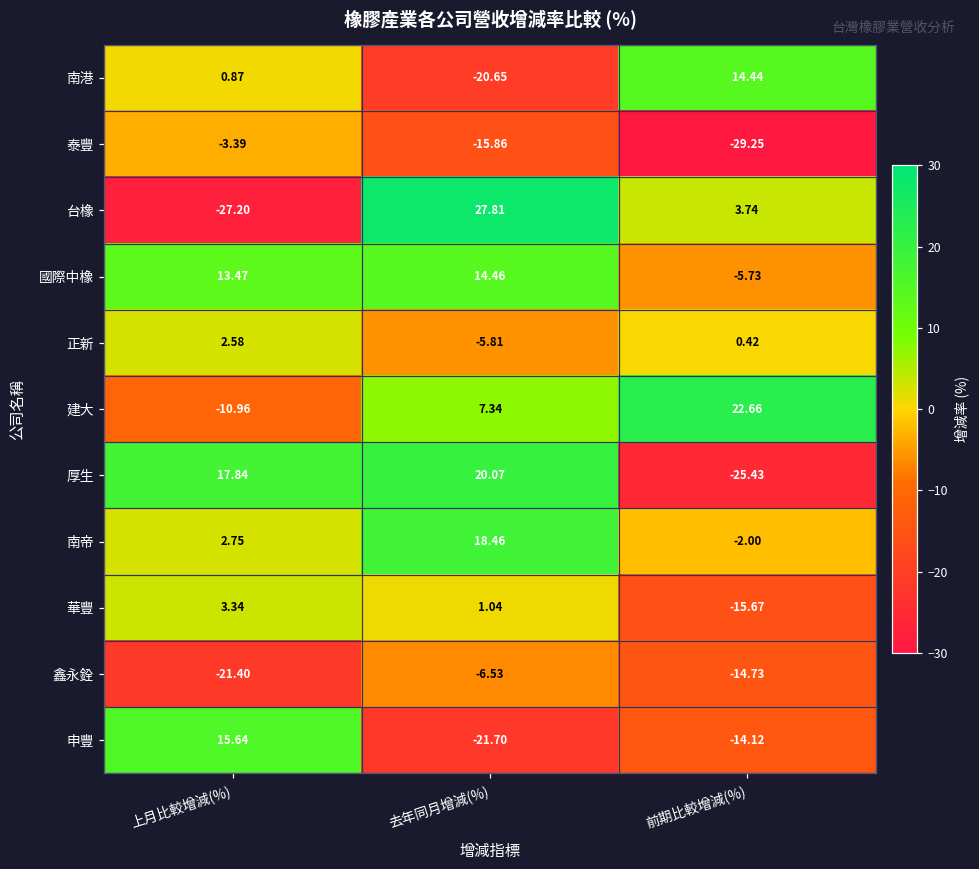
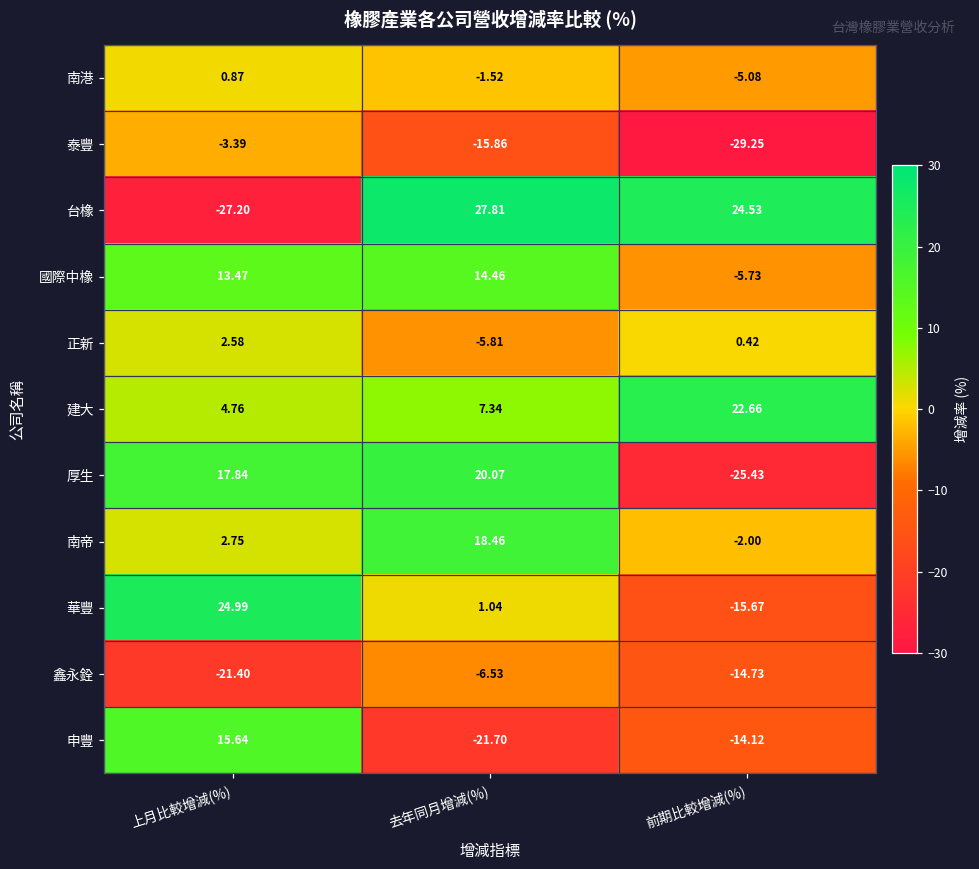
  {
    "南港": {
      "上月比較增減(%)": 0.87,
-     "去年同月增減(%)": -20.65,
-     "前期比較增減(%)": 14.44
+     "去年同月增減(%)": -1.52,
+     "前期比較增減(%)": -5.08
    },
    "泰豐": {
      "上月比較增減(%)": -3.39,
      "去年同月增減(%)": -15.86,
      "前期比較增減(%)": -29.25
    },
    "台橡": {
      "上月比較增減(%)": -27.20,
      "去年同月增減(%)": 27.81,
-     "前期比較增減(%)": 3.74
+     "前期比較增減(%)": 24.53
    },
    "國際中橡": {
      "上月比較增減(%)": 13.47,
      "去年同月增減(%)": 14.46,
      "前期比較增減(%)": -5.73
    },
    "正新": {
      "上月比較增減(%)": 2.58,
      "去年同月增減(%)": -5.81,
      "前期比較增減(%)": 0.42
    },
    "建大": {
-     "上月比較增減(%)": -10.96,
+     "上月比較增減(%)": 4.76,
      "去年同月增減(%)": 7.34,
      "前期比較增減(%)": 22.66
    },
    "厚生": {
      "上月比較增減(%)": 17.84,
      "去年同月增減(%)": 20.07,
      "前期比較增減(%)": -25.43
    },
    "南帝": {
      "上月比較增減(%)": 2.75,
      "去年同月增減(%)": 18.46,
      "前期比較增減(%)": -2.00
    },
    "華豐": {
-     "上月比較增減(%)": 3.34,
+     "上月比較增減(%)": 24.99,
      "去年同月增減(%)": 1.04,
      "前期比較增減(%)": -15.67
    },
    "鑫永銓": {
      "上月比較增減(%)": -21.40,
      "去年同月增減(%)": -6.53,
      "前期比較增減(%)": -14.73
    },
    "申豐": {
      "上月比較增減(%)": 15.64,
      "去年同月增減(%)": -21.70,
      "前期比較增減(%)": -14.12
    }
  }
